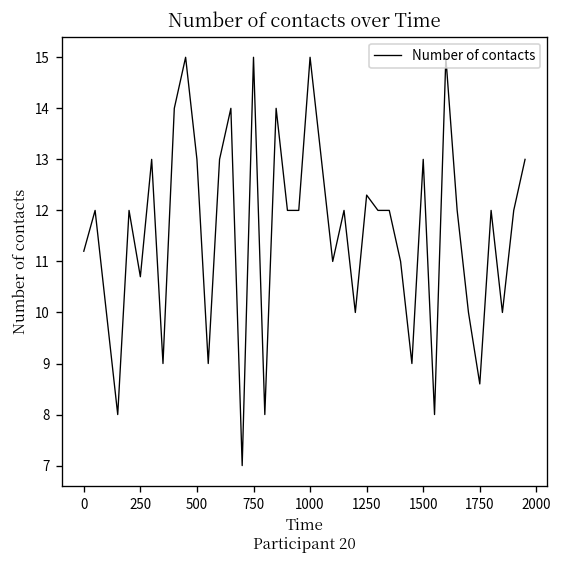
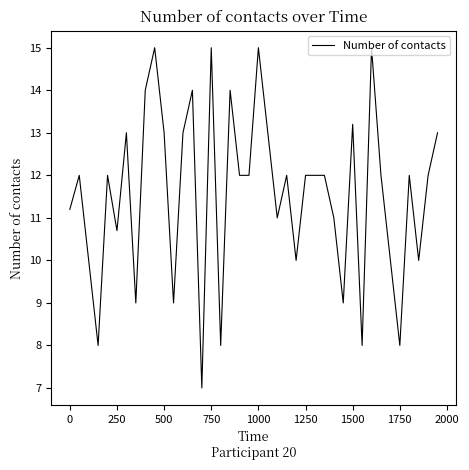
  {
    "0": 11.2,
    "250": 10.7,
    "500": 13.0,
    "750": 15.0,
    "1000": 15.0,
-   "1250": 12.3,
-   "1500": 13.0,
-   "1750": 8.6
+   "1250": 12.0,
+   "1500": 13.2,
+   "1750": 8.0
  }
